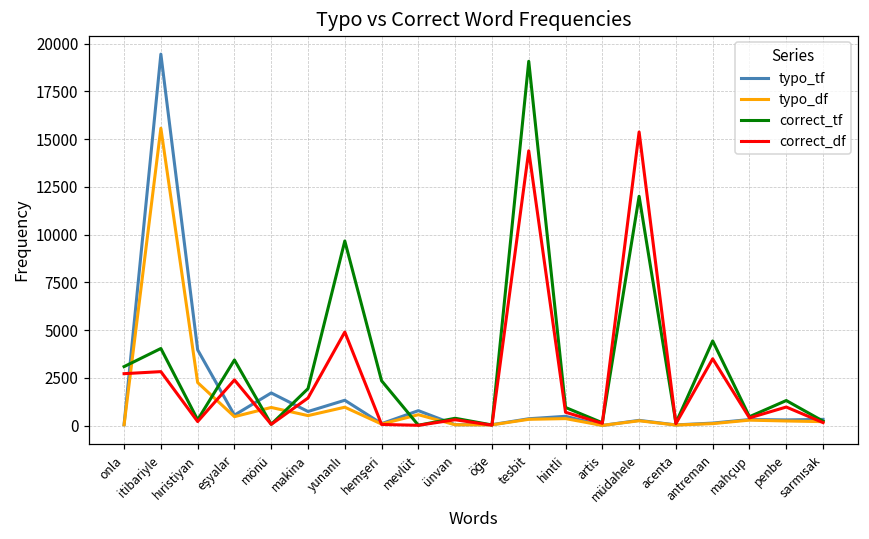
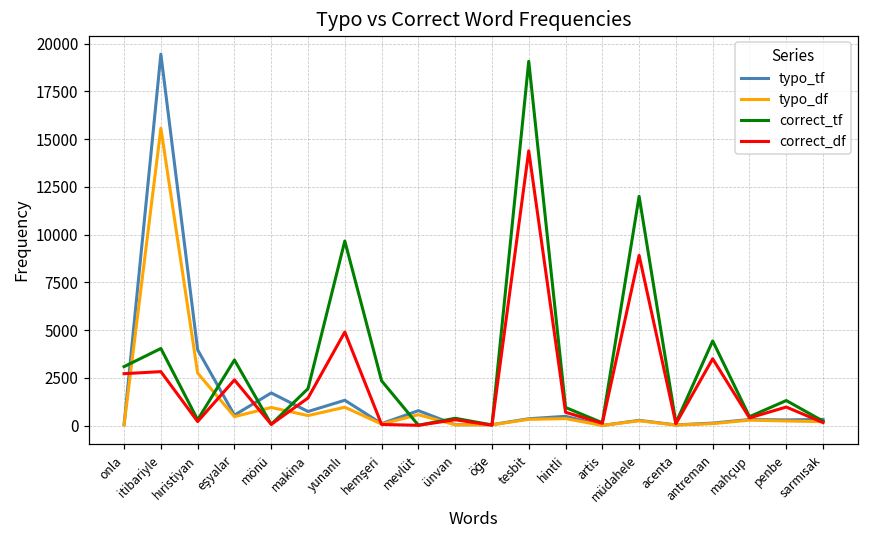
  {
    "typo_tf": {
      "itibariyle": 19500,
      "hıristiyan": 4000,
      "mönü": 1700,
      "makina": 700,
      "yunanlı": 1300,
      "mevlüt": 800
    },
    "typo_df": {
      "itibariyle": 15600,
-     "hıristiyan": 2300,
+     "hıristiyan": 2800,
      "mönü": 1000,
      "makina": 500,
      "yunanlı": 1000,
      "mevlüt": 600
    },
    "correct_tf": {
      "onla": 3100,
      "itibariyle": 4000,
      "eşyalar": 3400,
      "makina": 1900,
      "yunanlı": 9700,
      "hemşeri": 2300,
      "tesbit": 19100,
      "hintli": 900,
      "müdahele": 12000,
      "antreman": 4400,
      "penbe": 1300
    },
    "correct_df": {
      "onla": 2700,
      "itibariyle": 2800,
      "eşyalar": 2400,
      "makina": 1400,
      "yunanlı": 4900,
      "tesbit": 14400,
      "hintli": 700,
-     "müdahele": 15400,
+     "müdahele": 8900,
      "antreman": 3500,
      "penbe": 1000
    }
  }
